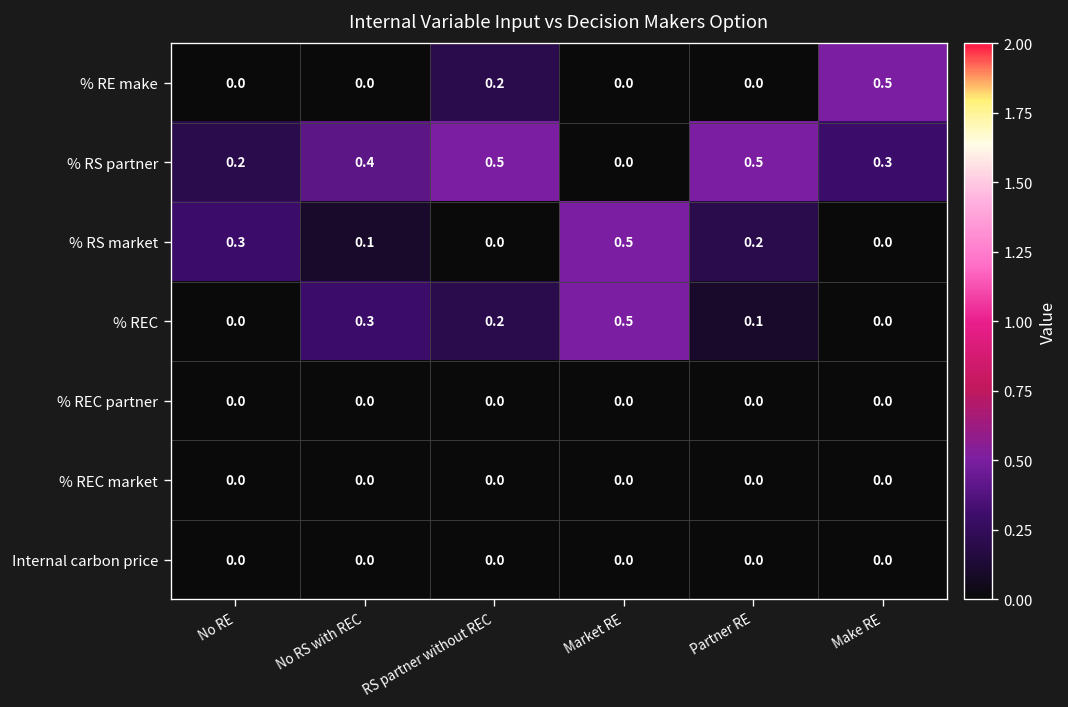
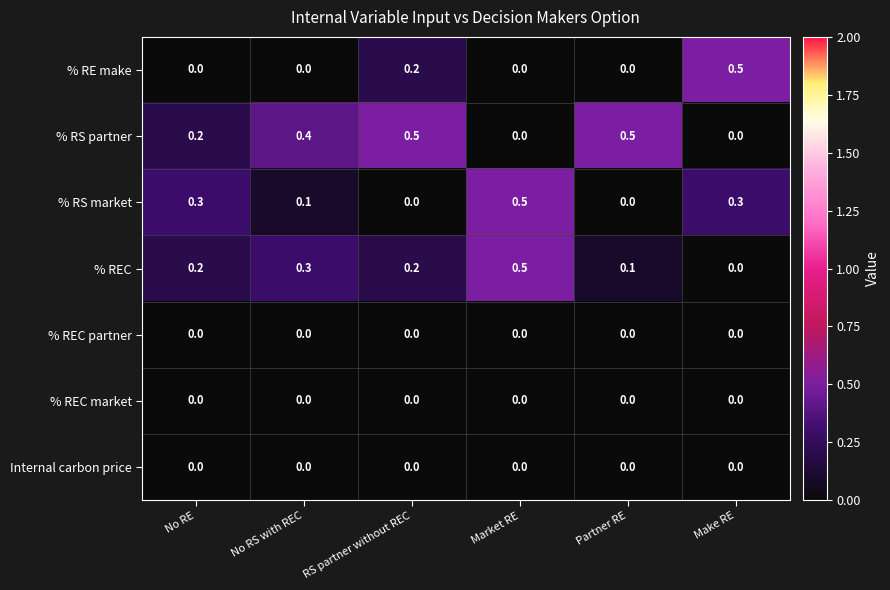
  {
    "% RE make": {
      "No RE": 0.0,
      "No RS with REC": 0.0,
      "RS partner without REC": 0.2,
      "Market RE": 0.0,
      "Partner RE": 0.0,
      "Make RE": 0.5
    },
    "% RS partner": {
      "No RE": 0.2,
      "No RS with REC": 0.4,
      "RS partner without REC": 0.5,
      "Market RE": 0.0,
      "Partner RE": 0.5,
-     "Make RE": 0.3
+     "Make RE": 0.0
    },
    "% RS market": {
      "No RE": 0.3,
      "No RS with REC": 0.1,
      "RS partner without REC": 0.0,
      "Market RE": 0.5,
-     "Partner RE": 0.2,
-     "Make RE": 0.0
+     "Partner RE": 0.0,
+     "Make RE": 0.3
    },
    "% REC": {
-     "No RE": 0.0,
+     "No RE": 0.2,
      "No RS with REC": 0.3,
      "RS partner without REC": 0.2,
      "Market RE": 0.5,
      "Partner RE": 0.1,
      "Make RE": 0.0
    },
    "% REC partner": {
      "No RE": 0.0,
      "No RS with REC": 0.0,
      "RS partner without REC": 0.0,
      "Market RE": 0.0,
      "Partner RE": 0.0,
      "Make RE": 0.0
    },
    "% REC market": {
      "No RE": 0.0,
      "No RS with REC": 0.0,
      "RS partner without REC": 0.0,
      "Market RE": 0.0,
      "Partner RE": 0.0,
      "Make RE": 0.0
    },
    "Internal carbon price": {
      "No RE": 0.0,
      "No RS with REC": 0.0,
      "RS partner without REC": 0.0,
      "Market RE": 0.0,
      "Partner RE": 0.0,
      "Make RE": 0.0
    }
  }
